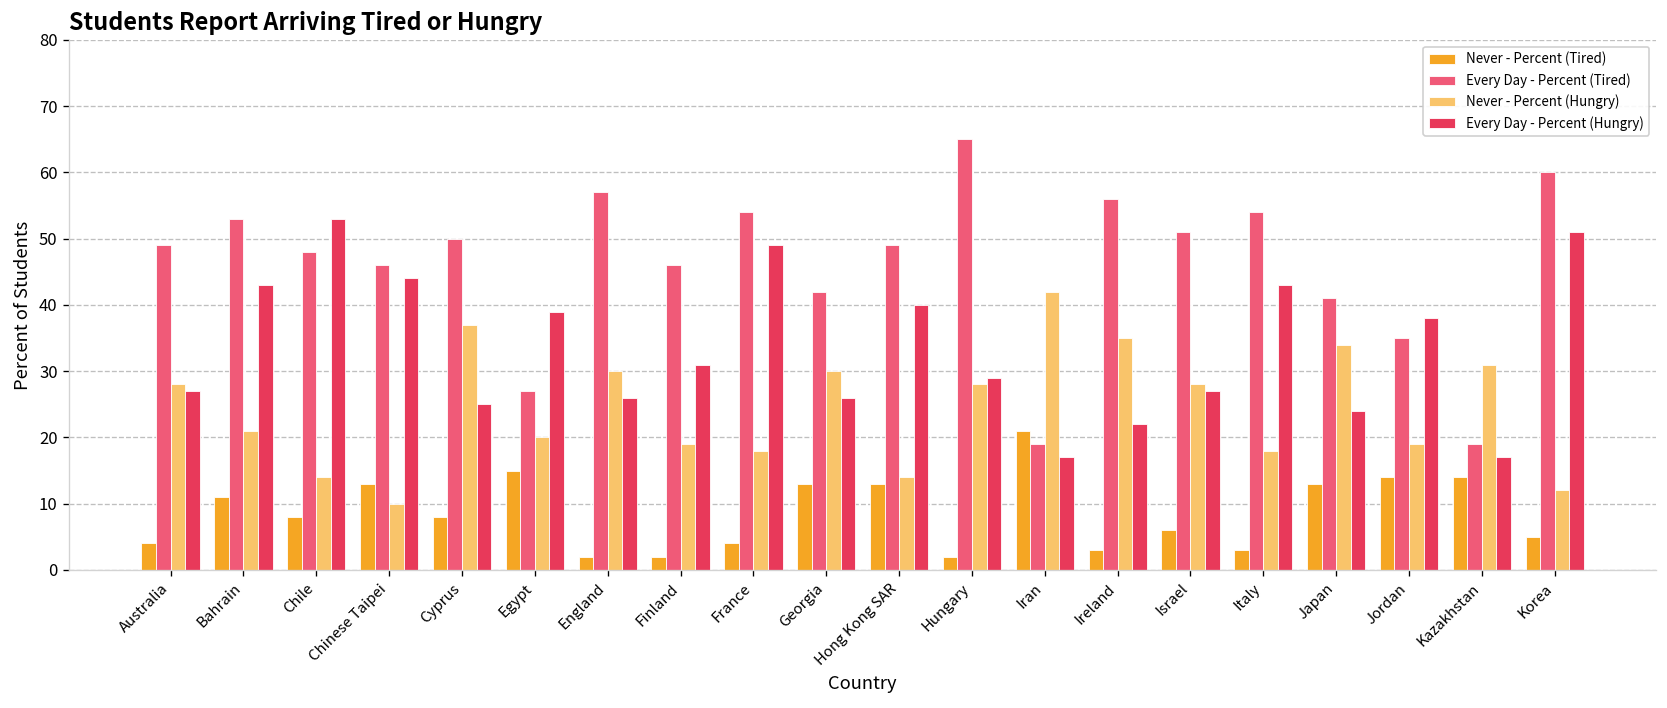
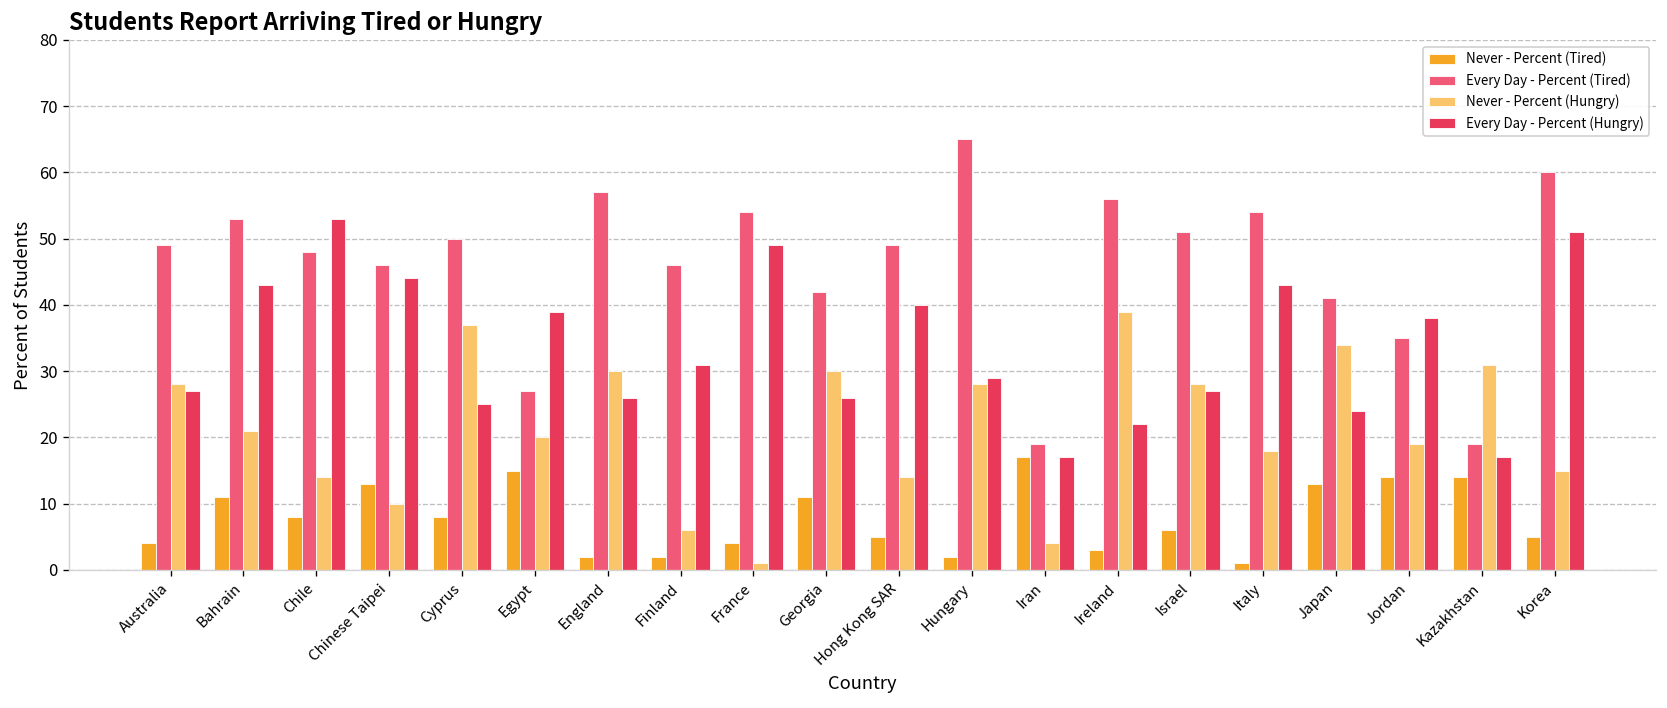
  {
    "Never - Percent (Tired)": {
      "Australia": 4,
      "Bahrain": 11,
      "Chile": 8,
      "Chinese Taipei": 13,
      "Cyprus": 8,
      "Egypt": 15,
      "England": 2,
      "Finland": 2,
      "France": 4,
-     "Georgia": 13,
-     "Hong Kong SAR": 13,
+     "Georgia": 11,
+     "Hong Kong SAR": 5,
      "Hungary": 2,
-     "Iran": 21,
+     "Iran": 17,
      "Ireland": 3,
      "Israel": 6,
-     "Italy": 3,
+     "Italy": 1,
      "Japan": 13,
      "Jordan": 14,
      "Kazakhstan": 14,
      "Korea": 5
    },
    "Never - Percent (Hungry)": {
      "Australia": 28,
      "Bahrain": 21,
      "Chile": 14,
      "Chinese Taipei": 10,
      "Cyprus": 37,
      "Egypt": 20,
      "England": 30,
-     "Finland": 19,
-     "France": 18,
+     "Finland": 6,
+     "France": 1,
      "Georgia": 30,
      "Hong Kong SAR": 14,
      "Hungary": 28,
-     "Iran": 42,
-     "Ireland": 35,
+     "Iran": 4,
+     "Ireland": 39,
      "Israel": 28,
      "Italy": 18,
      "Japan": 34,
      "Jordan": 19,
      "Kazakhstan": 31,
-     "Korea": 12
+     "Korea": 15
    }
  }
